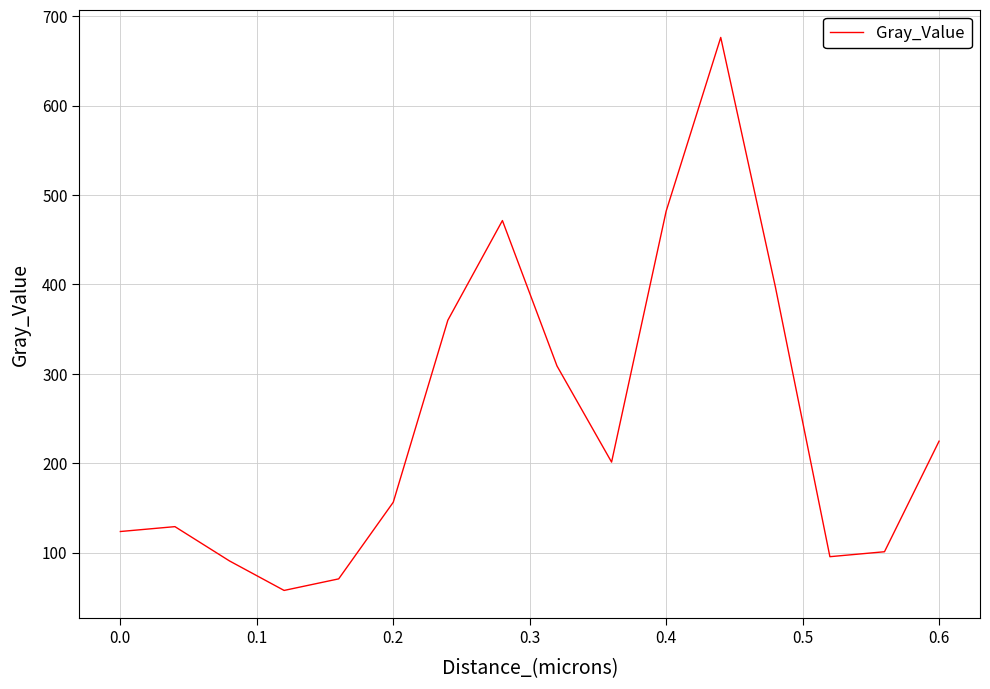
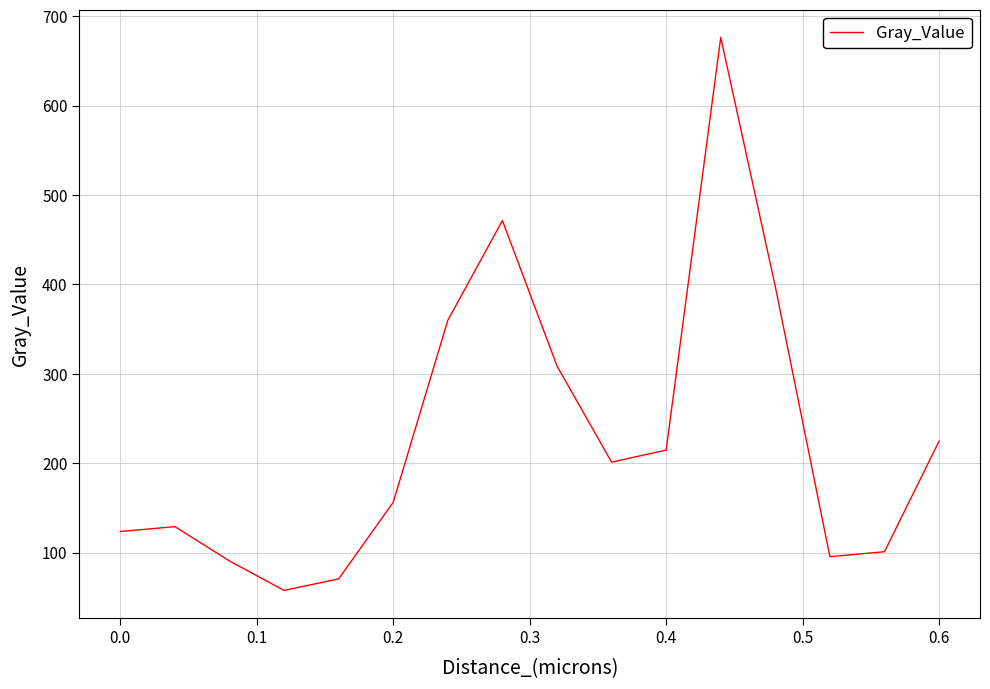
  {
    "0.0": 120,
    "0.2": 160,
-   "0.4": 480,
+   "0.4": 210,
    "0.6": 220
  }
